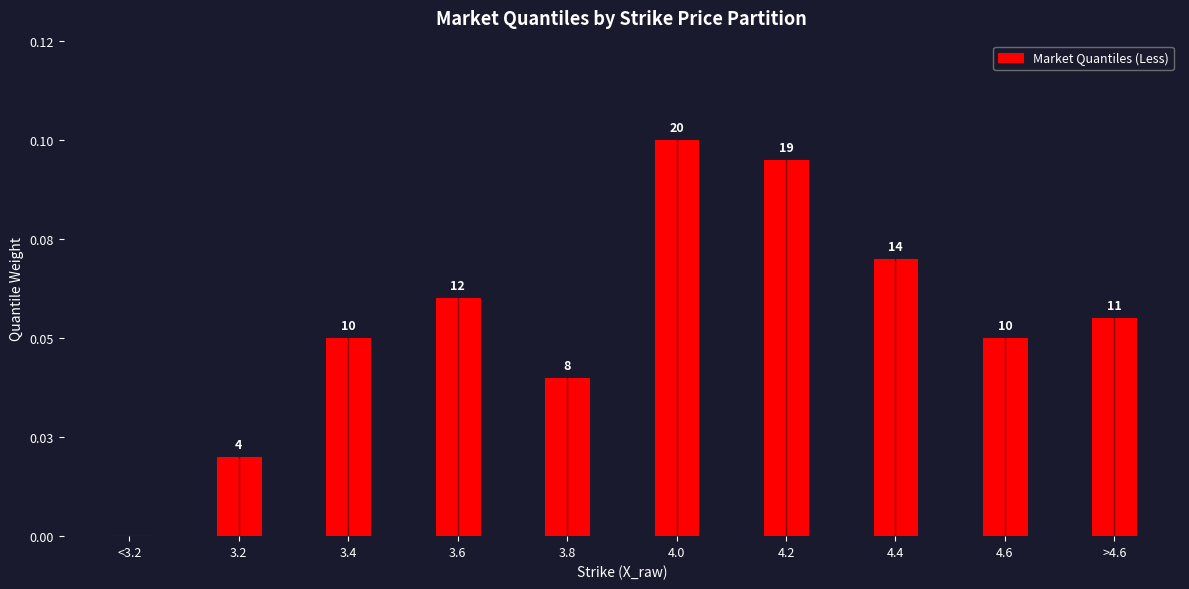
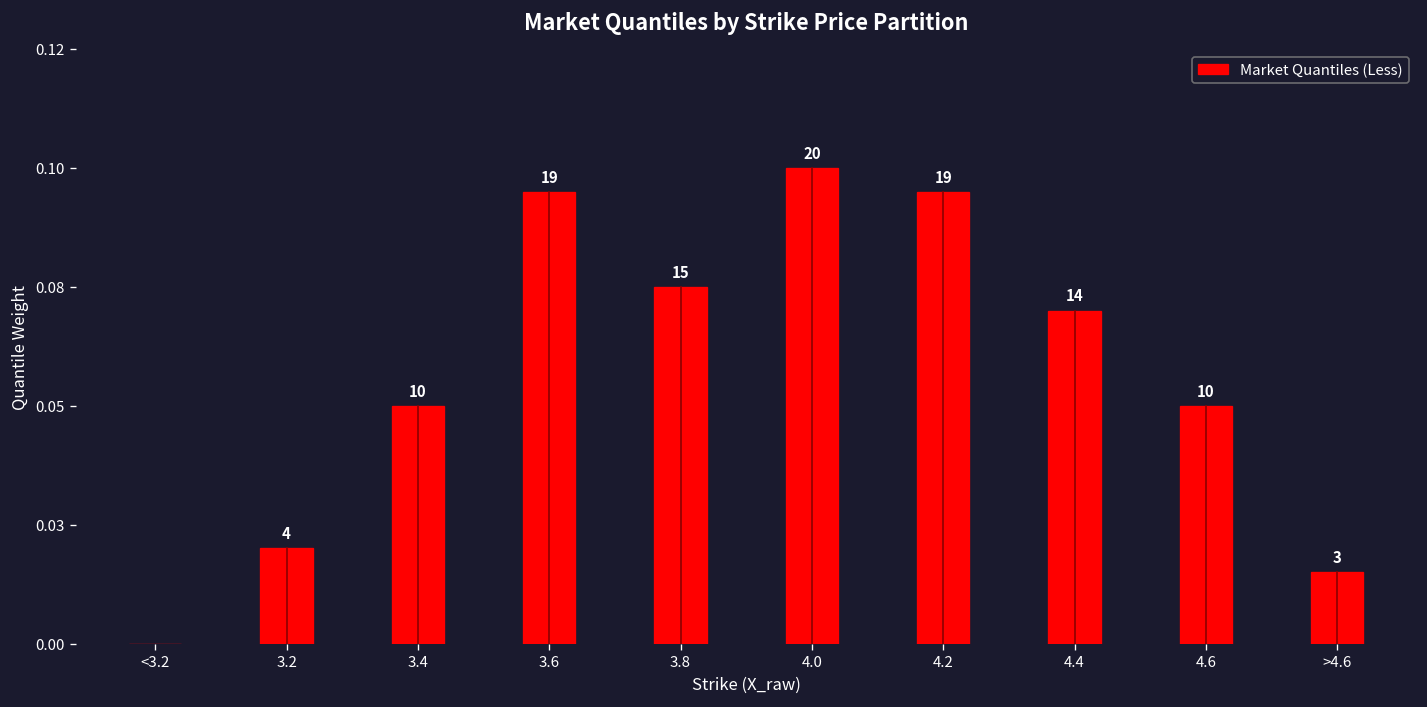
  {
    "Market Quantiles (Less)": {
-     "3.6": 12,
-     "3.8": 8,
-     ">4.6": 11
+     "3.6": 19,
+     "3.8": 15,
+     ">4.6": 3
    }
  }
